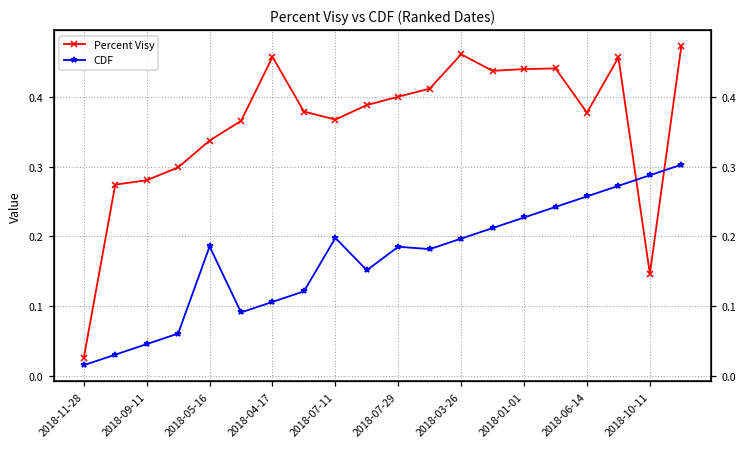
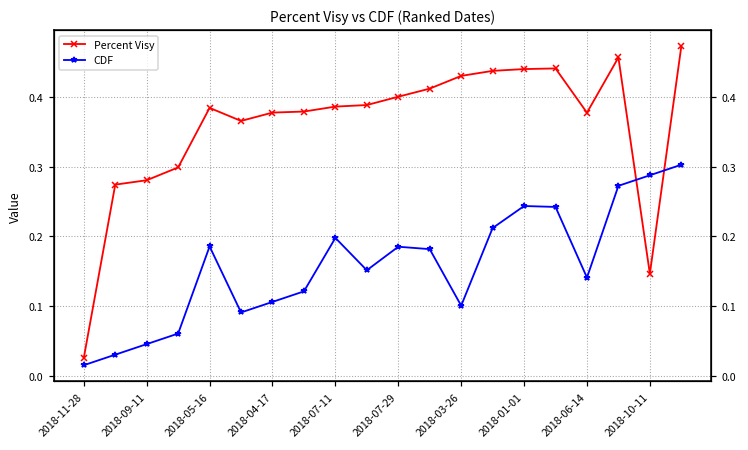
  {
    "Percent Visy": {
      "2018-11-28": 0.03,
      "2018-09-11": 0.28,
-     "2018-05-16": 0.34,
-     "2018-04-17": 0.46,
-     "2018-07-11": 0.37,
+     "2018-05-16": 0.38,
+     "2018-04-17": 0.38,
+     "2018-07-11": 0.39,
      "2018-07-29": 0.40,
-     "2018-03-26": 0.46,
+     "2018-03-26": 0.43,
      "2018-01-01": 0.44,
      "2018-06-14": 0.38,
      "2018-10-11": 0.15
    },
    "CDF": {
      "2018-11-28": 0.02,
      "2018-09-11": 0.05,
      "2018-05-16": 0.19,
      "2018-04-17": 0.11,
      "2018-07-11": 0.20,
      "2018-07-29": 0.19,
-     "2018-03-26": 0.20,
-     "2018-01-01": 0.23,
-     "2018-06-14": 0.26,
+     "2018-03-26": 0.10,
+     "2018-01-01": 0.24,
+     "2018-06-14": 0.14,
      "2018-10-11": 0.29
    }
  }
